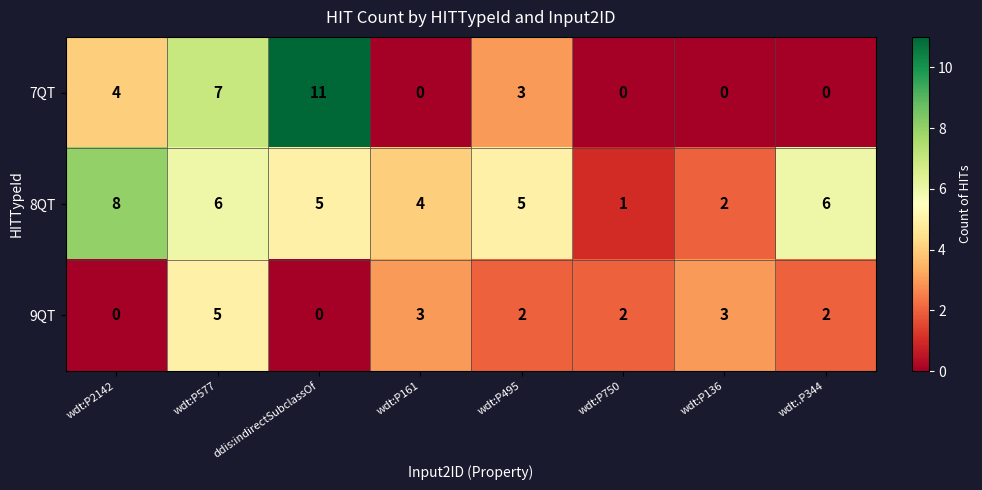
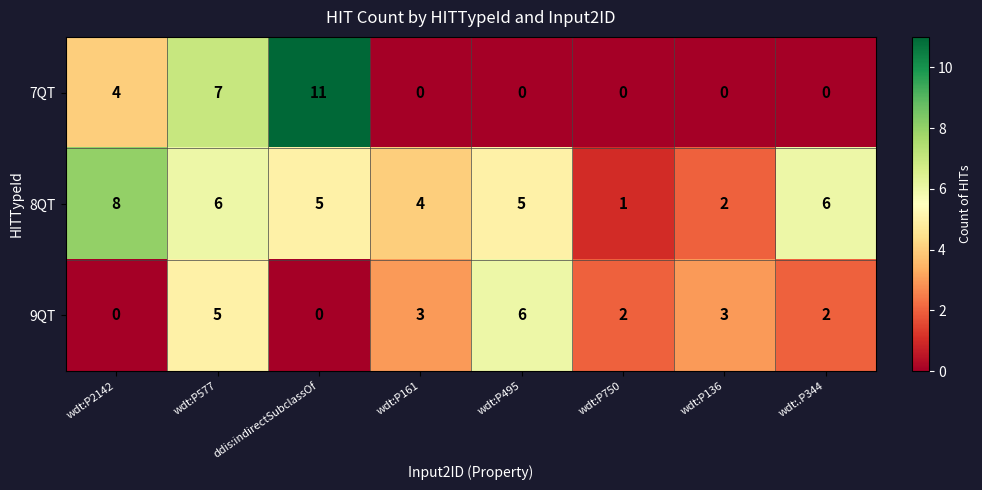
  {
    "7QT": {
      "wdt:P2142": 4,
      "wdt:P577": 7,
      "ddis:indirectSubclassOf": 11,
      "wdt:P161": 0,
-     "wdt:P495": 3,
+     "wdt:P495": 0,
      "wdt:P750": 0,
      "wdt:P136": 0,
      "wdt:.P344": 0
    },
    "8QT": {
      "wdt:P2142": 8,
      "wdt:P577": 6,
      "ddis:indirectSubclassOf": 5,
      "wdt:P161": 4,
      "wdt:P495": 5,
      "wdt:P750": 1,
      "wdt:P136": 2,
      "wdt:.P344": 6
    },
    "9QT": {
      "wdt:P2142": 0,
      "wdt:P577": 5,
      "ddis:indirectSubclassOf": 0,
      "wdt:P161": 3,
-     "wdt:P495": 2,
+     "wdt:P495": 6,
      "wdt:P750": 2,
      "wdt:P136": 3,
      "wdt:.P344": 2
    }
  }
